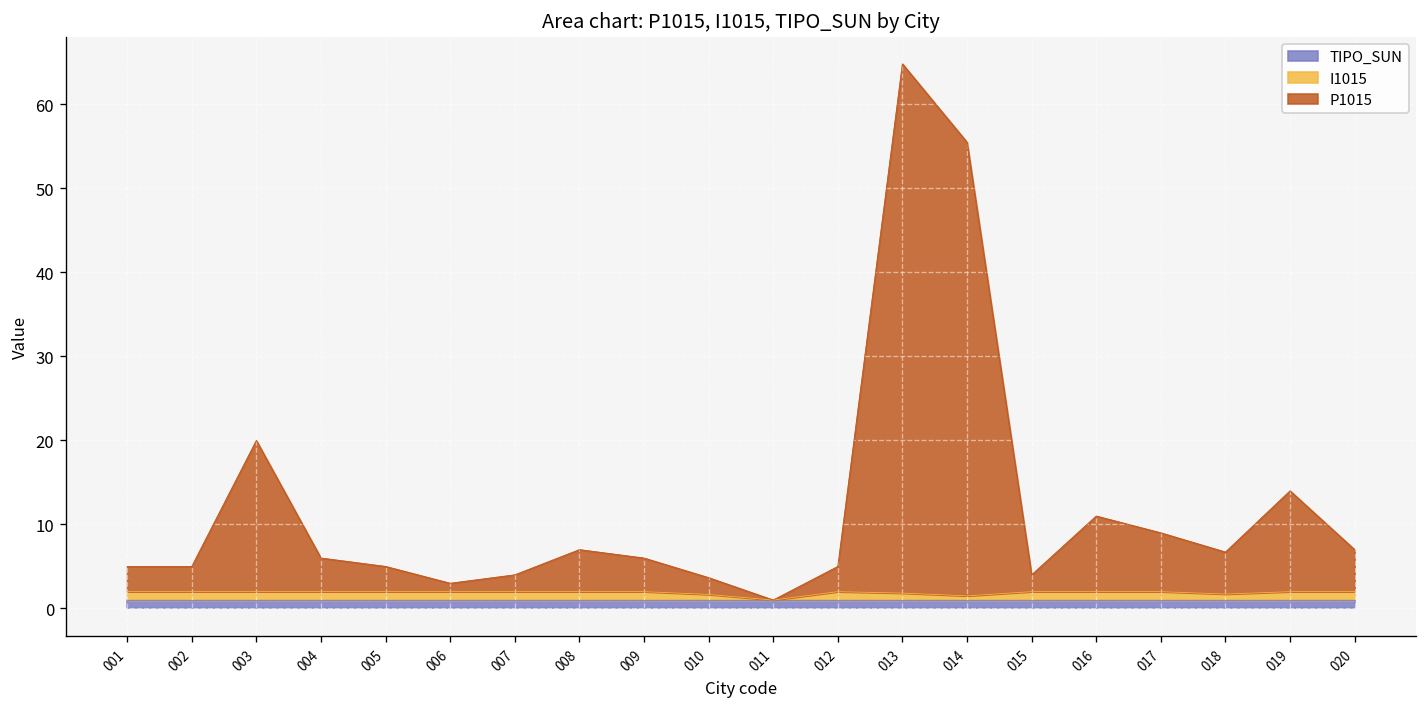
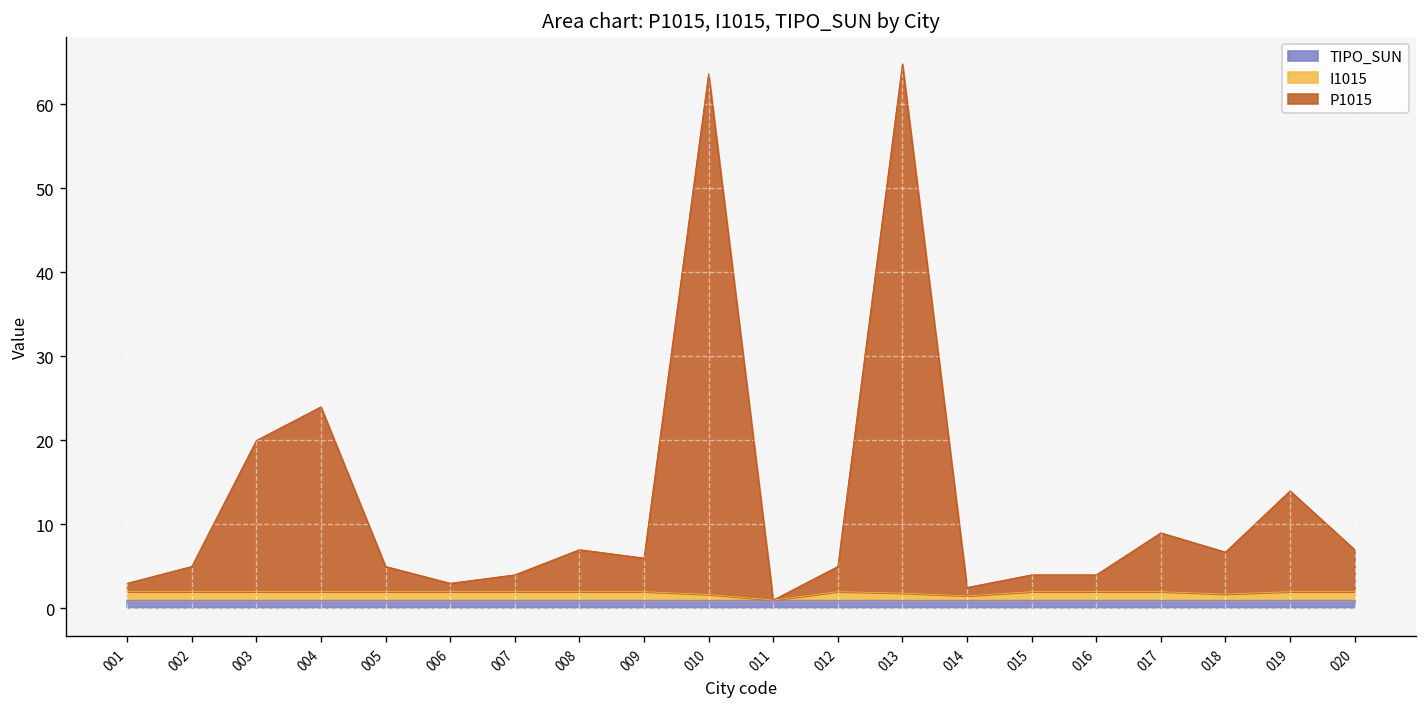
  {
    "TIPO_SUN": {
      "001": 1,
      "002": 1,
      "003": 1,
      "004": 1,
      "005": 1,
      "006": 1,
      "007": 1,
      "008": 1,
      "009": 1,
      "010": 1,
      "012": 1,
      "013": 1,
      "014": 1,
      "015": 1,
      "016": 1,
      "017": 1,
      "018": 1,
      "019": 1,
      "020": 1
    },
    "I1015": {
      "001": 1,
      "002": 1,
      "003": 1,
      "004": 1,
      "005": 1,
      "006": 1,
      "007": 1,
      "008": 1,
      "009": 1,
      "010": 1,
      "012": 1,
      "013": 1,
      "014": 1,
      "015": 1,
      "016": 1,
      "017": 1,
      "018": 1,
      "019": 1,
      "020": 1
    },
    "P1015": {
-     "001": 3,
+     "001": 1,
      "002": 3,
      "003": 18,
-     "004": 4,
+     "004": 22,
      "005": 3,
      "006": 1,
      "007": 2,
      "008": 5,
      "009": 4,
-     "010": 2,
+     "010": 62,
      "012": 3,
      "013": 63,
-     "014": 54,
+     "014": 1,
      "015": 2,
-     "016": 9,
+     "016": 2,
      "017": 7,
      "018": 5,
      "019": 12,
      "020": 5
    }
  }
